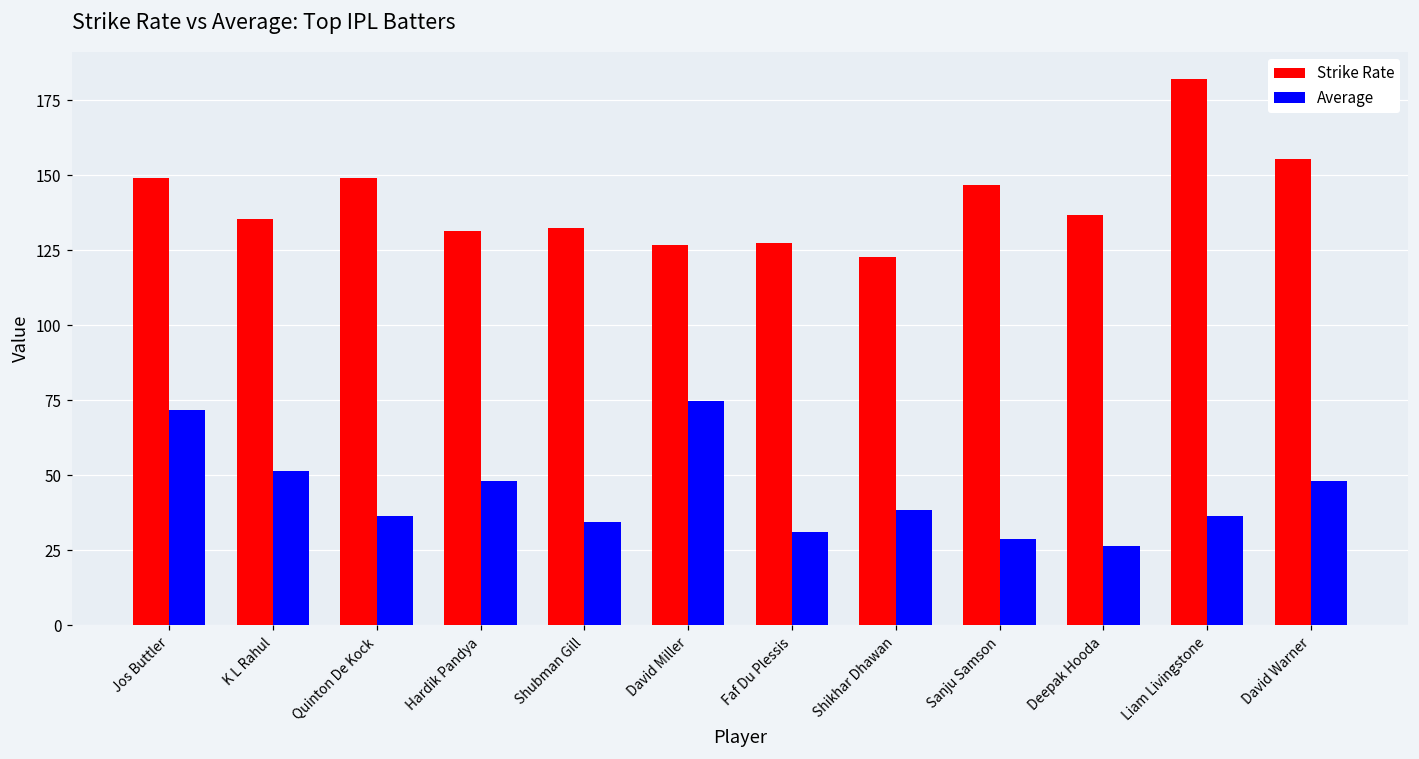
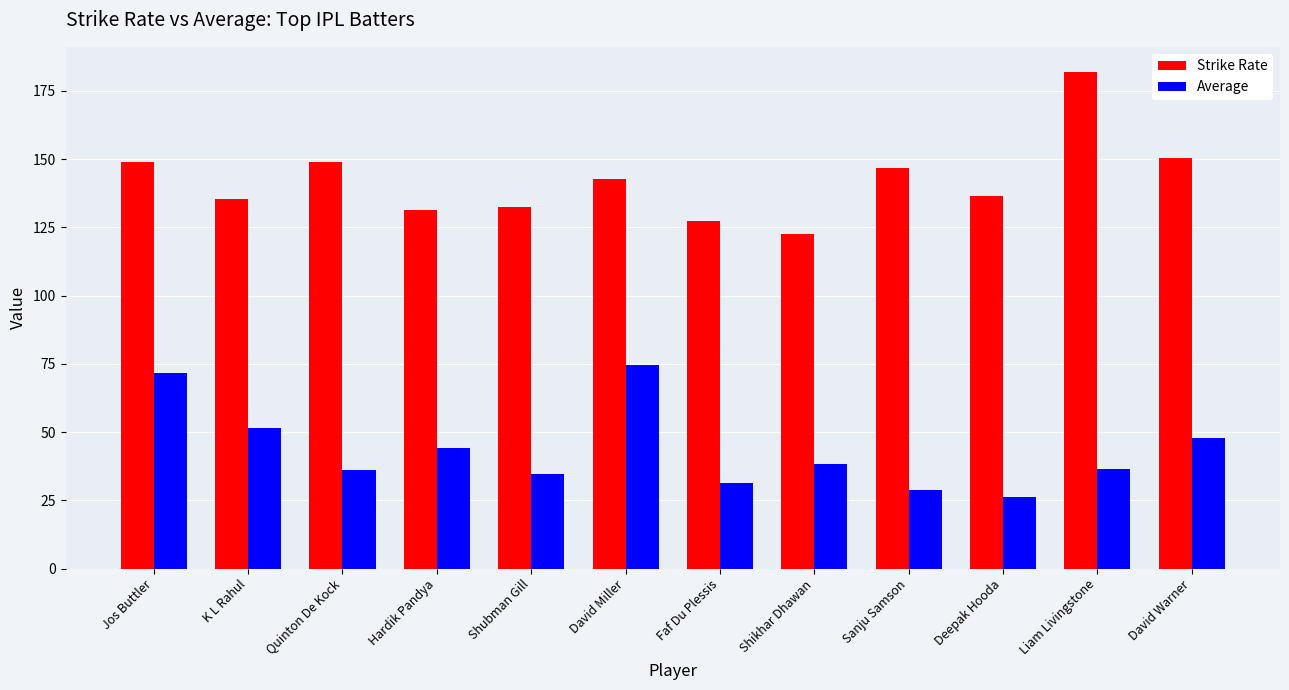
  {
    "Strike Rate": {
      "Jos Buttler": 149,
      "K L Rahul": 135,
      "Quinton De Kock": 149,
      "Hardik Pandya": 131,
      "Shubman Gill": 132,
-     "David Miller": 127,
+     "David Miller": 143,
      "Faf Du Plessis": 128,
      "Shikhar Dhawan": 123,
      "Sanju Samson": 147,
      "Deepak Hooda": 137,
      "Liam Livingstone": 182,
-     "David Warner": 155
+     "David Warner": 151
    },
    "Average": {
      "Jos Buttler": 72,
      "K L Rahul": 51,
      "Quinton De Kock": 36,
-     "Hardik Pandya": 48,
+     "Hardik Pandya": 44,
      "Shubman Gill": 35,
      "David Miller": 75,
      "Faf Du Plessis": 31,
      "Shikhar Dhawan": 38,
      "Sanju Samson": 29,
      "Deepak Hooda": 26,
      "Liam Livingstone": 36,
      "David Warner": 48
    }
  }
